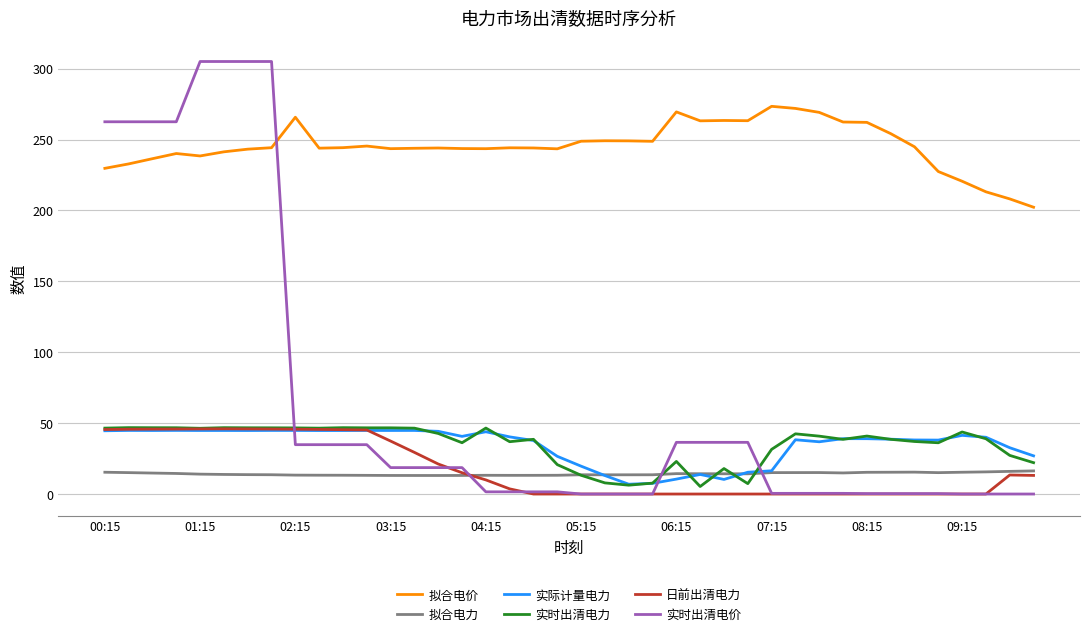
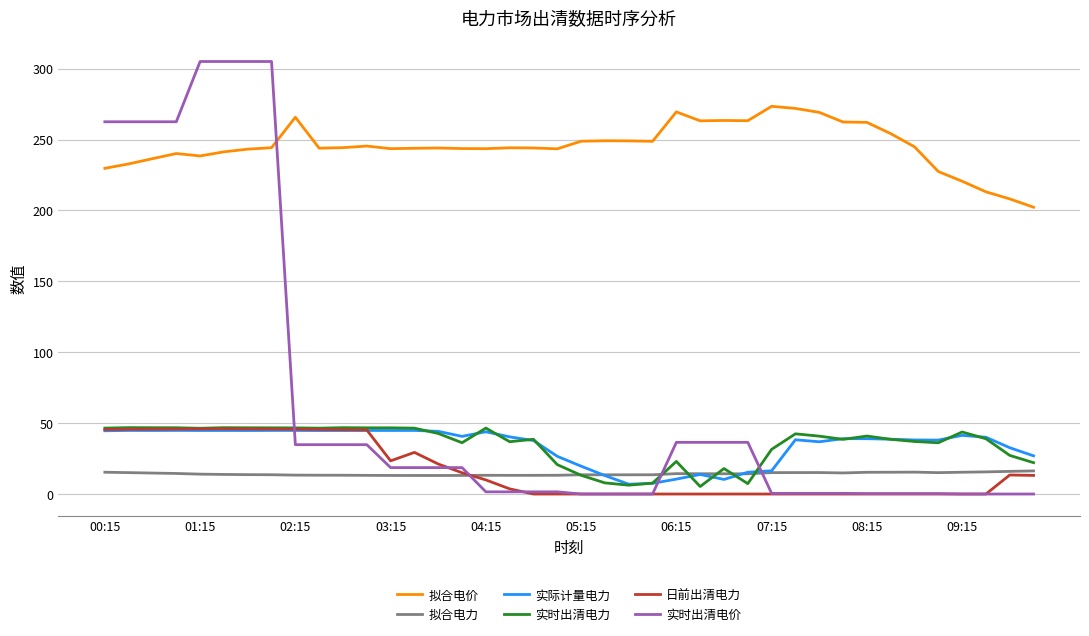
  {
    "拟合电价": {
      "00:15": 230,
      "01:15": 238,
      "02:15": 266,
      "03:15": 244,
      "04:15": 244,
      "05:15": 249,
      "06:15": 269,
      "07:15": 273,
      "08:15": 262,
      "09:15": 221
    },
    "拟合电力": {
      "00:15": 15,
      "01:15": 14,
      "02:15": 13,
      "03:15": 13,
      "04:15": 13,
      "06:15": 14,
      "08:15": 15,
      "09:15": 15
    },
    "实际计量电力": {
      "03:15": 45,
      "04:15": 44,
      "05:15": 20,
      "06:15": 11,
      "08:15": 39,
      "09:15": 41
    },
    "实时出清电力": {
      "03:15": 47,
      "04:15": 47,
      "06:15": 23,
      "07:15": 32,
      "08:15": 41,
      "09:15": 44
    },
    "日前出清电力": {
-     "03:15": 37,
+     "03:15": 23,
      "04:15": 10,
      "06:15": 0
    },
    "实时出清电价": {
      "00:15": 263,
      "01:15": 305,
      "02:15": 35,
      "03:15": 19,
      "04:15": 2,
      "06:15": 36
    }
  }
